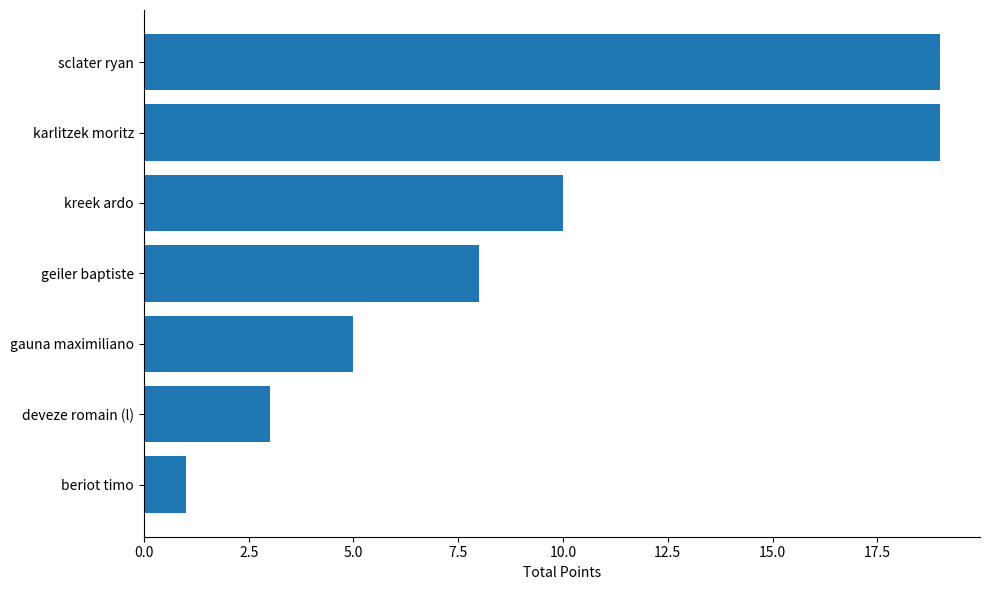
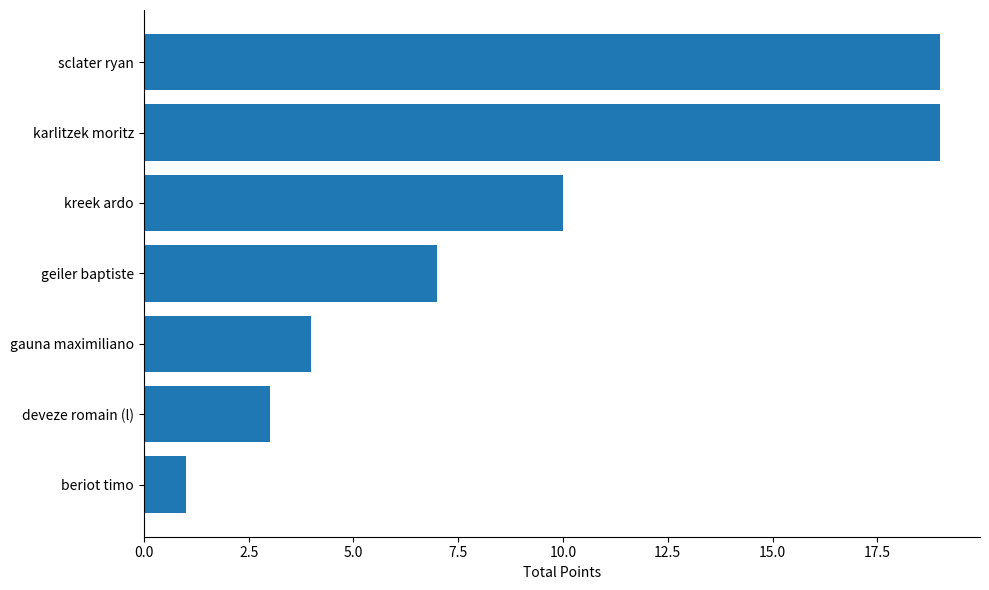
  {
    "sclater ryan": 19,
    "karlitzek moritz": 19,
    "kreek ardo": 10,
-   "geiler baptiste": 8,
-   "gauna maximiliano": 5,
+   "geiler baptiste": 7,
+   "gauna maximiliano": 4,
    "deveze romain (l)": 3,
    "beriot timo": 1
  }
